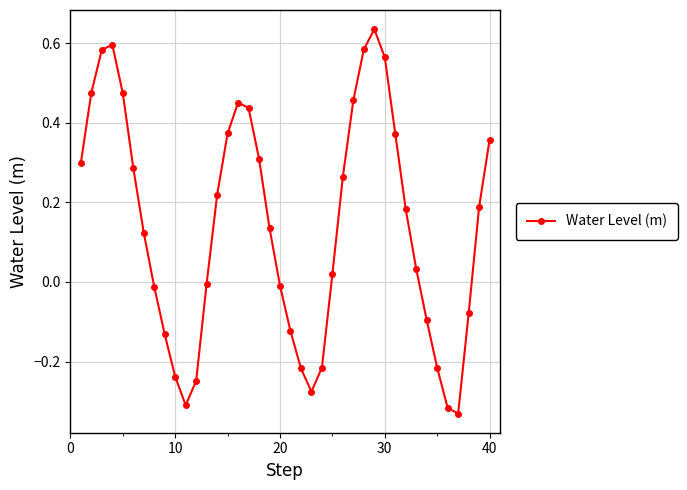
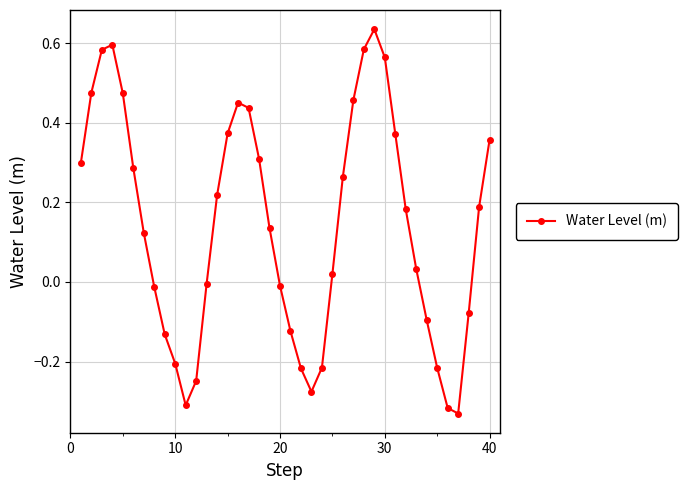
  {
-   "10": -0.24,
+   "10": -0.21,
    "20": -0.01,
    "30": 0.56,
    "40": 0.36
  }
